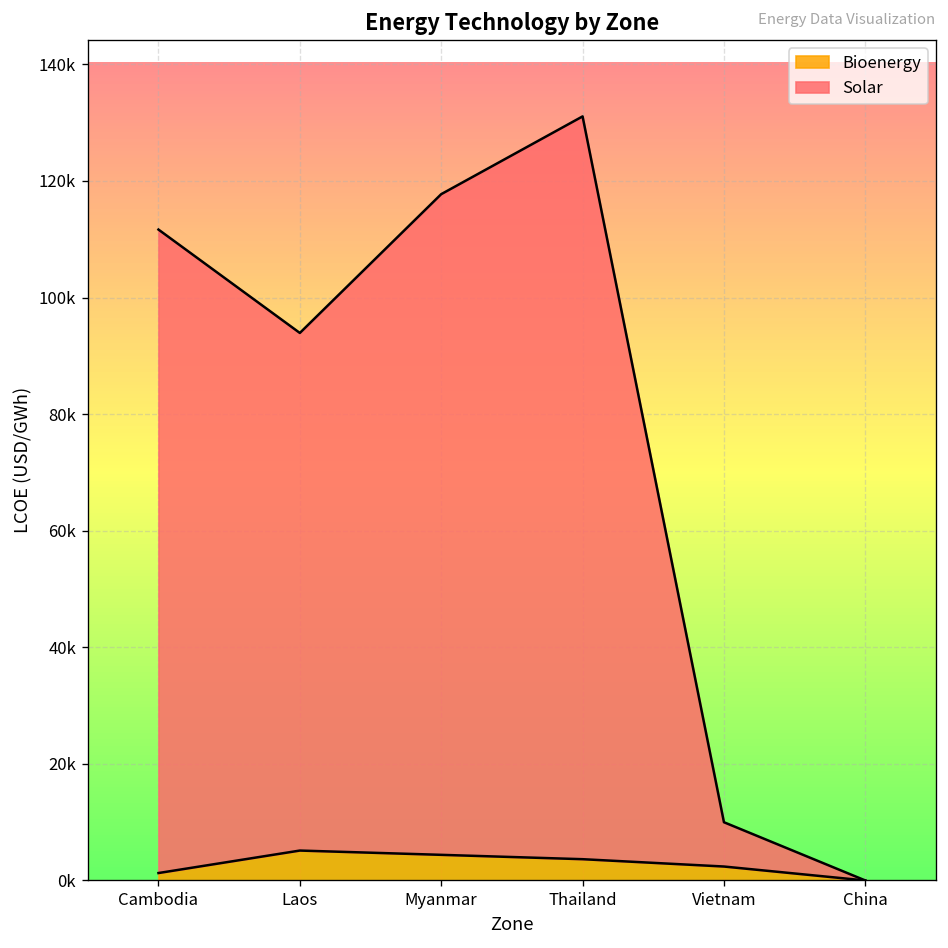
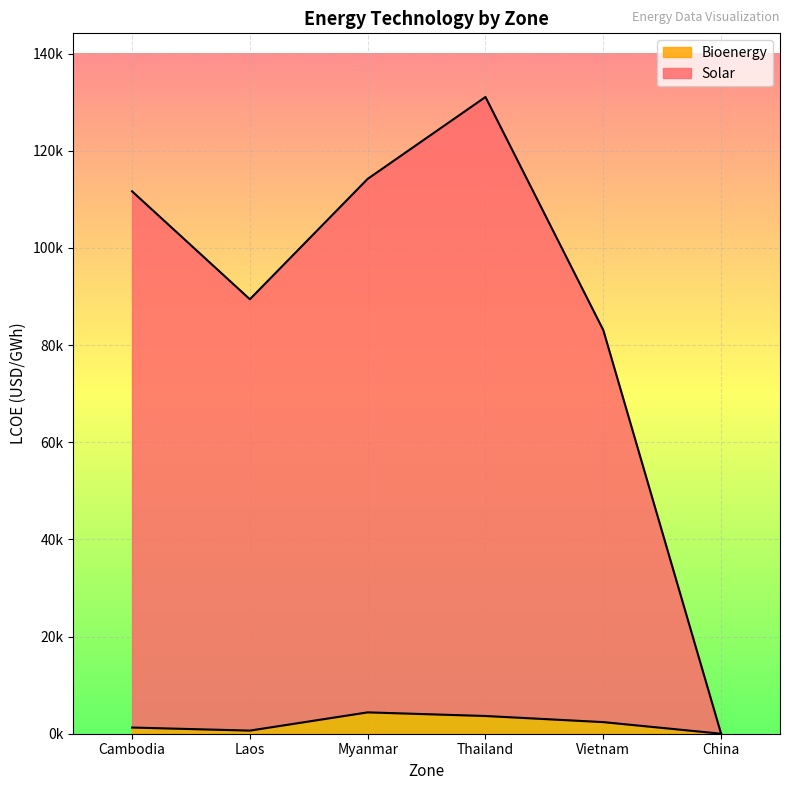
  {
    "Bioenergy": {
      "Cambodia": 1000,
-     "Laos": 5000,
+     "Laos": 1000,
      "Myanmar": 4000,
      "Thailand": 4000,
      "Vietnam": 2000
    },
    "Solar": {
      "Cambodia": 110000,
      "Laos": 89000,
-     "Myanmar": 113000,
+     "Myanmar": 110000,
      "Thailand": 127000,
-     "Vietnam": 8000
+     "Vietnam": 81000
    }
  }
